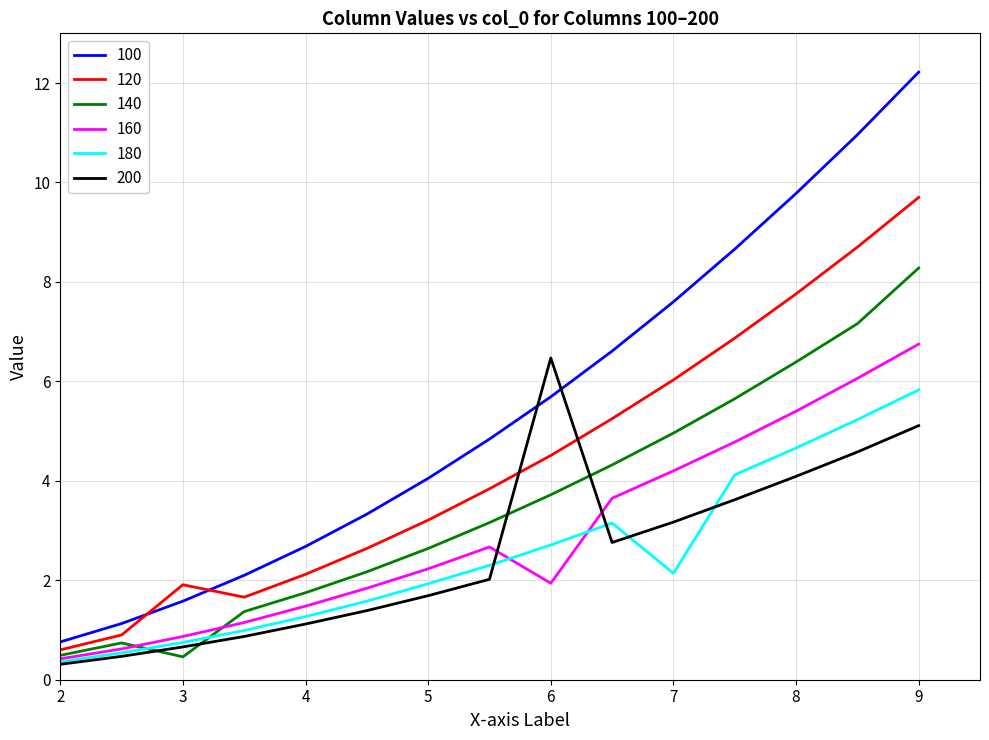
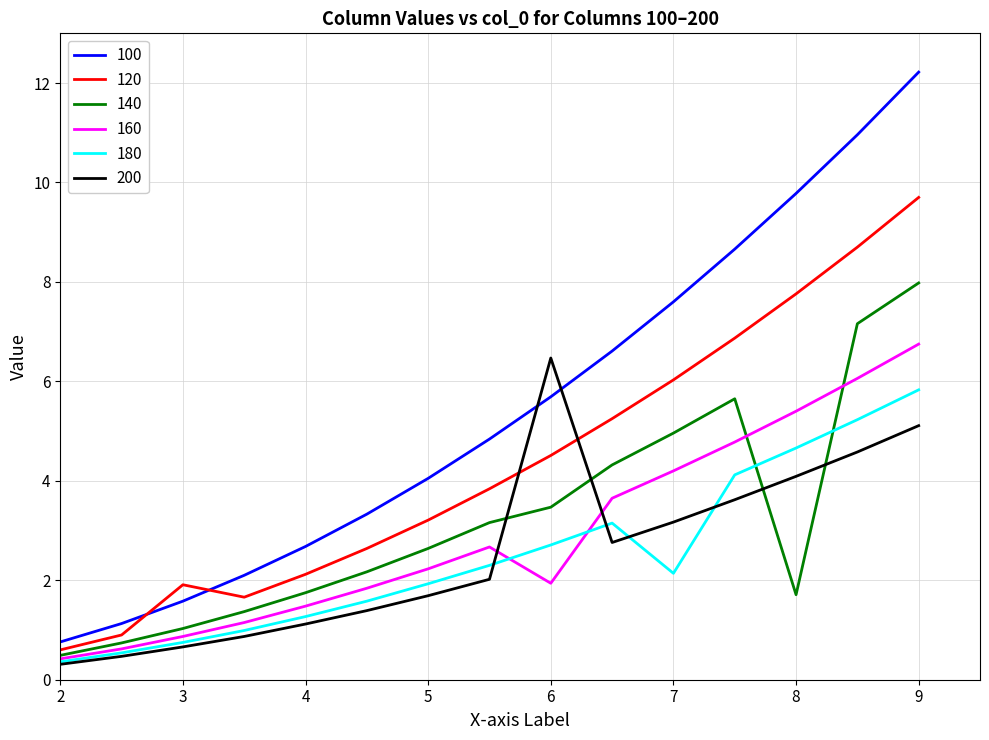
  {
    "100": {
      "2": 0.8,
      "3": 1.6,
      "4": 2.7,
      "5": 4.1,
      "6": 5.7,
      "7": 7.6,
      "8": 9.8,
      "9": 12.2
    },
    "120": {
      "2": 0.6,
      "3": 1.9,
      "4": 2.1,
      "5": 3.2,
      "6": 4.5,
      "7": 6.0,
      "8": 7.8,
      "9": 9.7
    },
    "140": {
      "2": 0.5,
-     "3": 0.5,
+     "3": 1.0,
      "4": 1.8,
      "5": 2.6,
-     "6": 3.7,
+     "6": 3.5,
      "7": 5.0,
-     "8": 6.4,
-     "9": 8.3
+     "8": 1.7,
+     "9": 8.0
    },
    "160": {
      "2": 0.4,
      "3": 0.9,
      "4": 1.5,
      "5": 2.2,
      "6": 1.9,
      "7": 4.2,
      "8": 5.4,
      "9": 6.8
    },
    "180": {
      "3": 0.8,
      "4": 1.3,
      "5": 1.9,
      "6": 2.7,
      "7": 2.1,
      "8": 4.7,
      "9": 5.8
    },
    "200": {
      "3": 0.7,
      "4": 1.1,
      "5": 1.7,
      "6": 6.5,
      "7": 3.2,
      "8": 4.1,
      "9": 5.1
    }
  }
